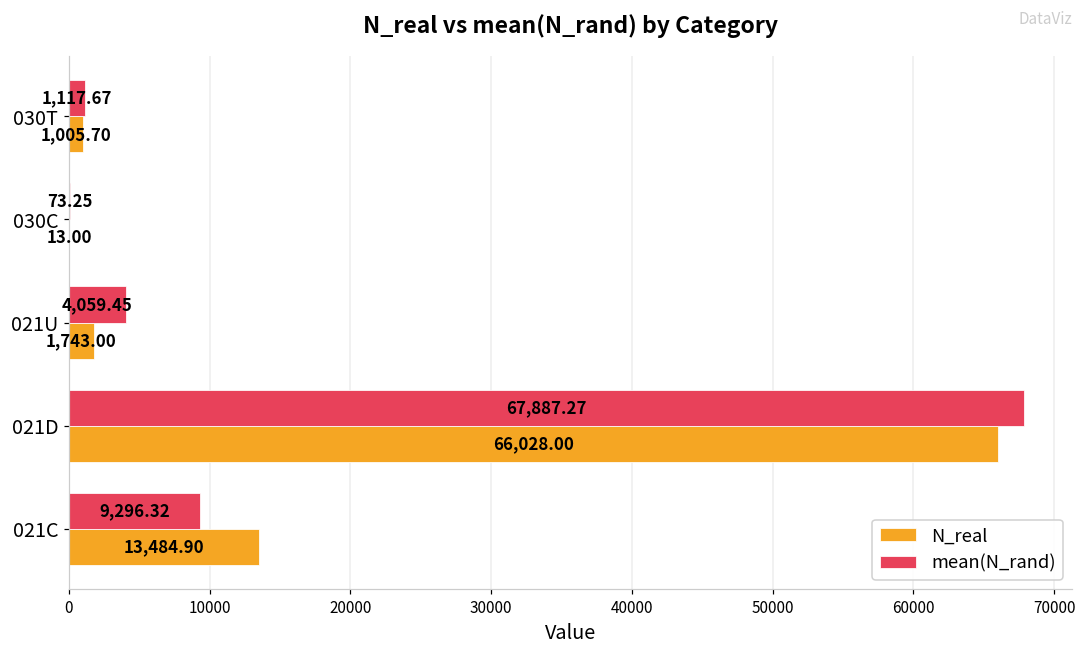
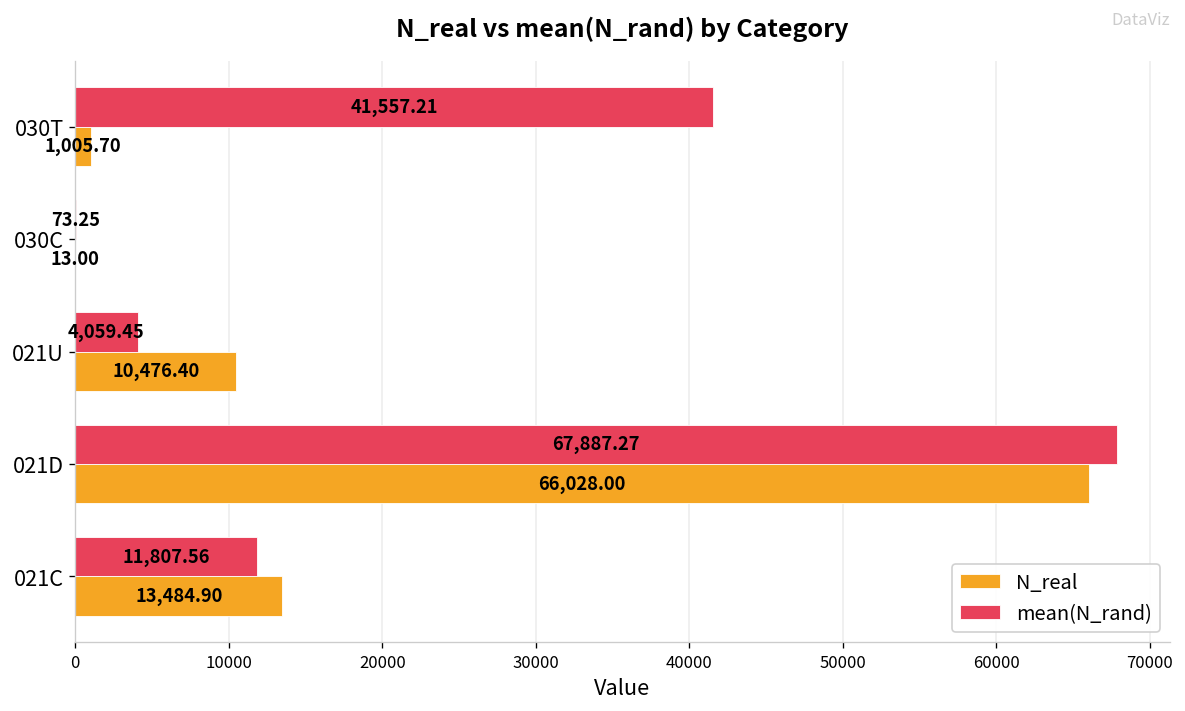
  {
    "N_real": {
      "030T": "1,005.70",
      "030C": "13.00",
-     "021U": "1,743.00",
+     "021U": "10,476.40",
      "021D": "66,028.00",
      "021C": "13,484.90"
    },
    "mean(N_rand)": {
-     "030T": "1,117.67",
+     "030T": "41,557.21",
      "030C": "73.25",
      "021U": "4,059.45",
      "021D": "67,887.27",
-     "021C": "9,296.32"
+     "021C": "11,807.56"
    }
  }
